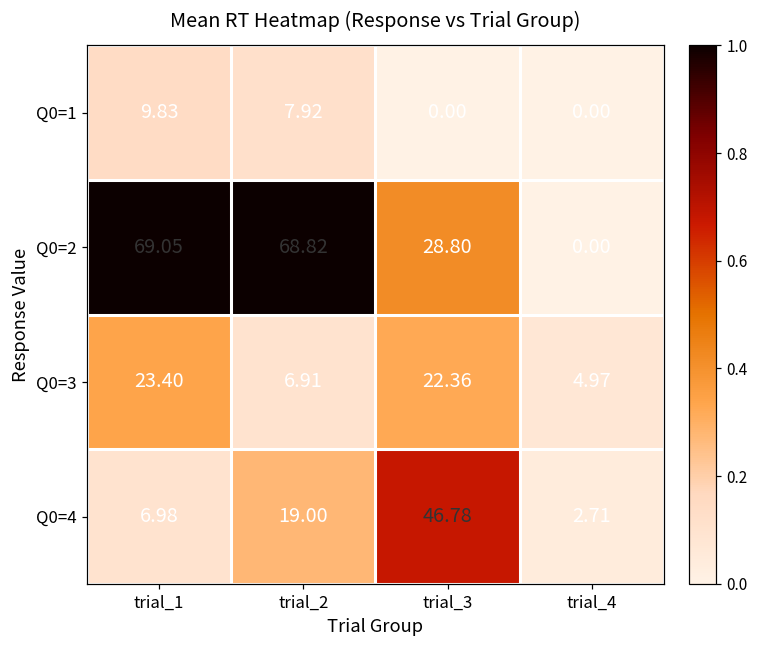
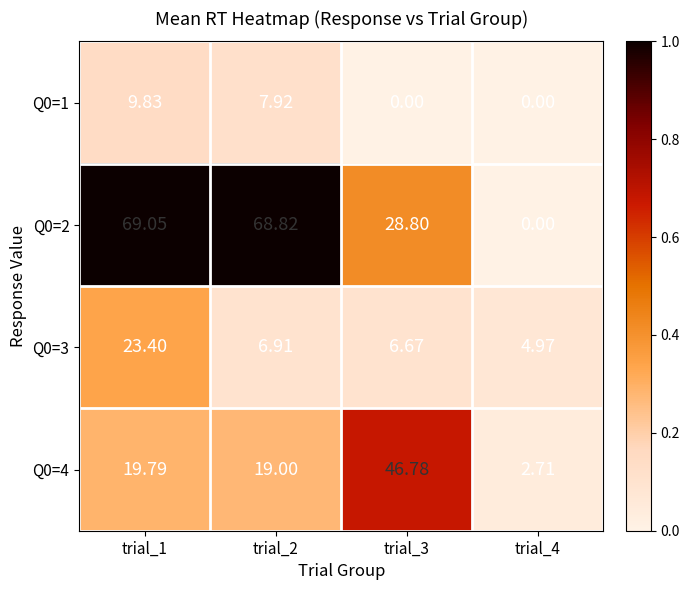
  {
    "Q0=1": {
      "trial_1": 9.83,
      "trial_2": 7.92
    },
    "Q0=2": {
      "trial_1": 69.05,
      "trial_2": 68.82,
      "trial_3": 28.80
    },
    "Q0=3": {
      "trial_1": 23.40,
      "trial_2": 6.91,
-     "trial_3": 22.36
+     "trial_3": 6.67
    },
    "Q0=4": {
-     "trial_1": 6.98,
+     "trial_1": 19.79,
      "trial_2": 19.00,
      "trial_3": 46.78
    }
  }
